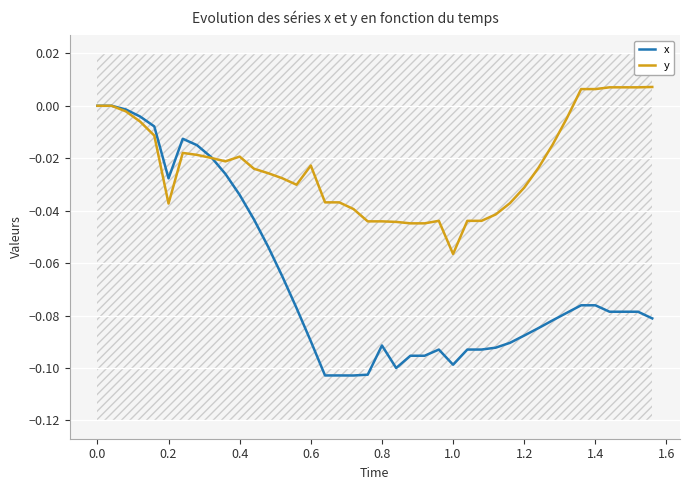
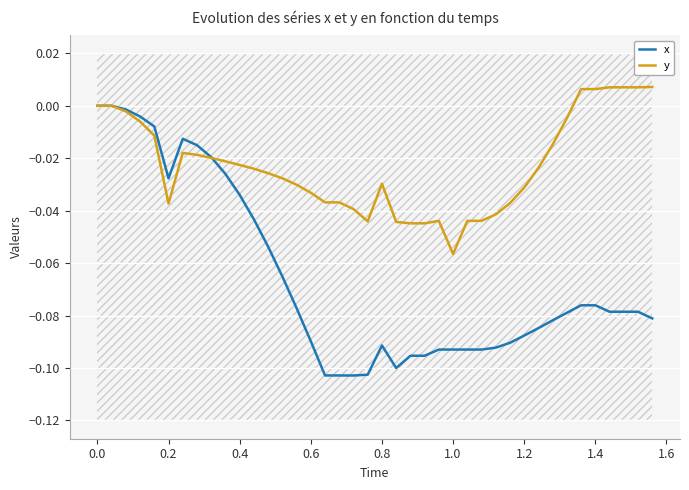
  {
    "x": {
      "0.2": -0.028,
      "0.4": -0.034,
      "0.6": -0.090,
      "0.8": -0.091,
-     "1.0": -0.099,
+     "1.0": -0.093,
      "1.2": -0.088,
      "1.4": -0.076
    },
    "y": {
      "0.2": -0.037,
-     "0.4": -0.019,
-     "0.6": -0.023,
-     "0.8": -0.044,
+     "0.4": -0.023,
+     "0.6": -0.033,
+     "0.8": -0.030,
      "1.0": -0.057,
      "1.2": -0.031,
      "1.4": 0.006
    }
  }
